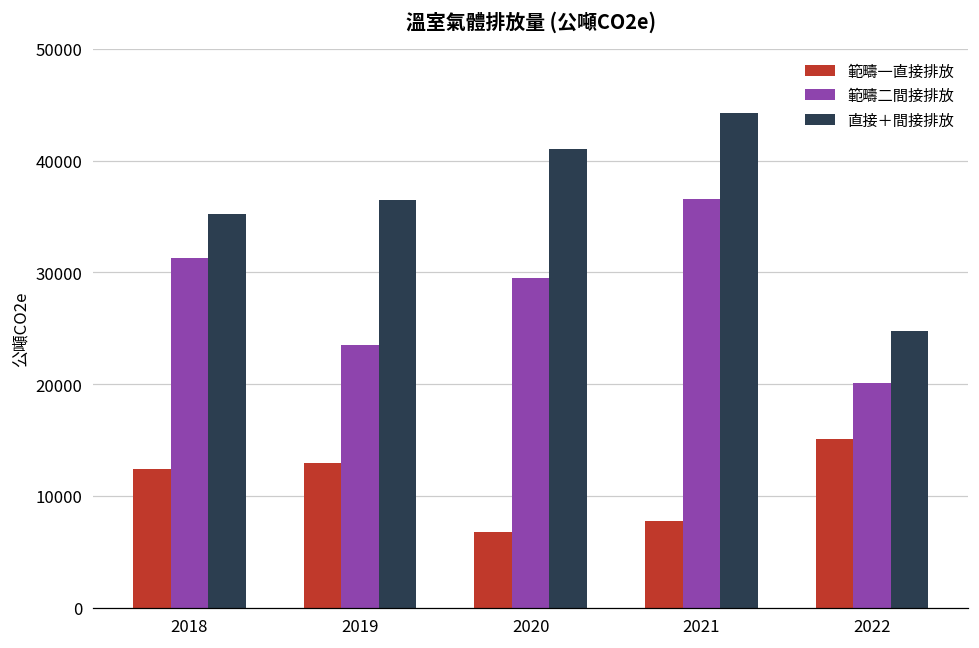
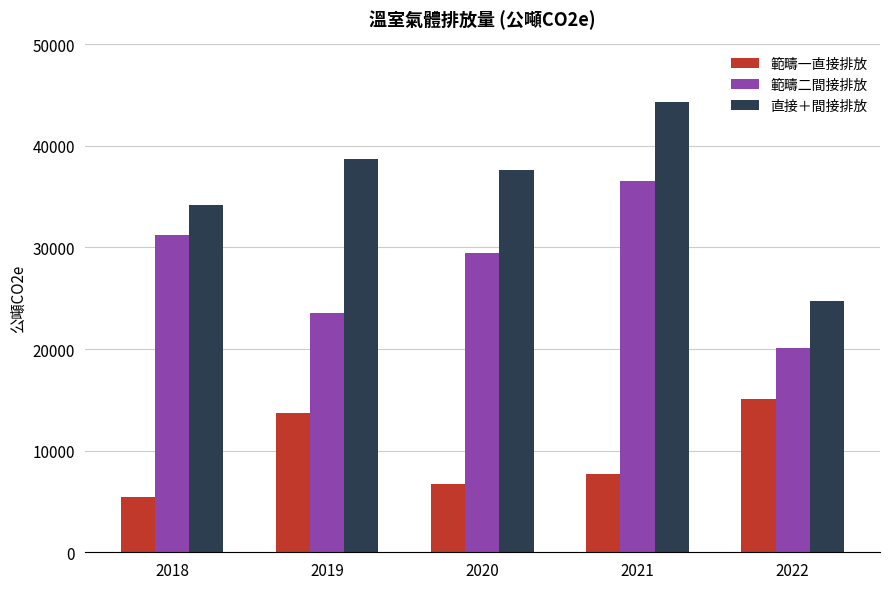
  {
    "範疇一直接排放": {
-     "2018": 12400,
-     "2019": 12900,
+     "2018": 5500,
+     "2019": 13700,
      "2020": 6700,
      "2021": 7700,
      "2022": 15100
    },
    "範疇二間接排放": {
      "2018": 31300,
      "2019": 23500,
      "2020": 29500,
      "2021": 36600,
      "2022": 20100
    },
    "直接＋間接排放": {
-     "2018": 35200,
-     "2019": 36400,
-     "2020": 41000,
+     "2018": 34200,
+     "2019": 38700,
+     "2020": 37700,
      "2021": 44300,
      "2022": 24800
    }
  }
